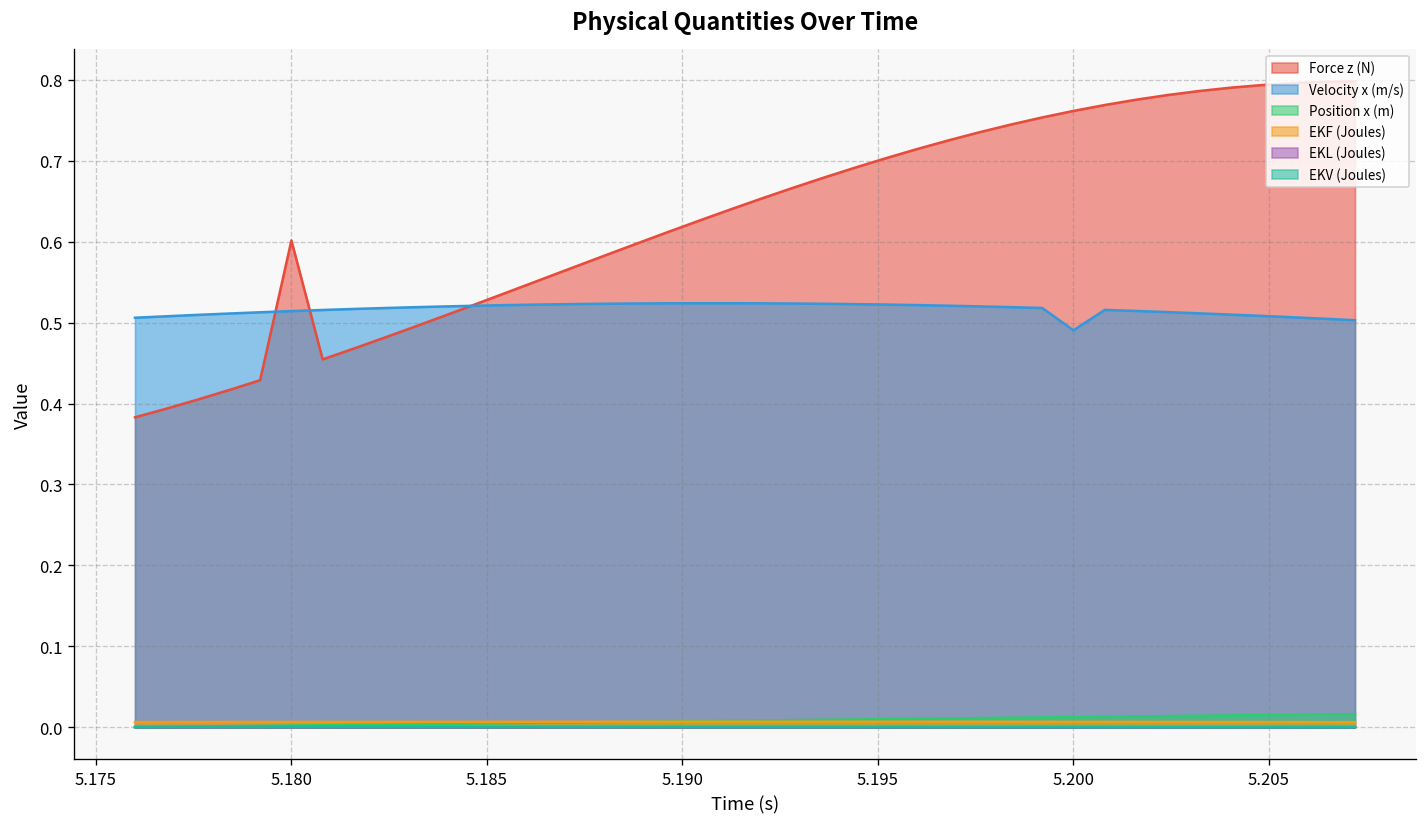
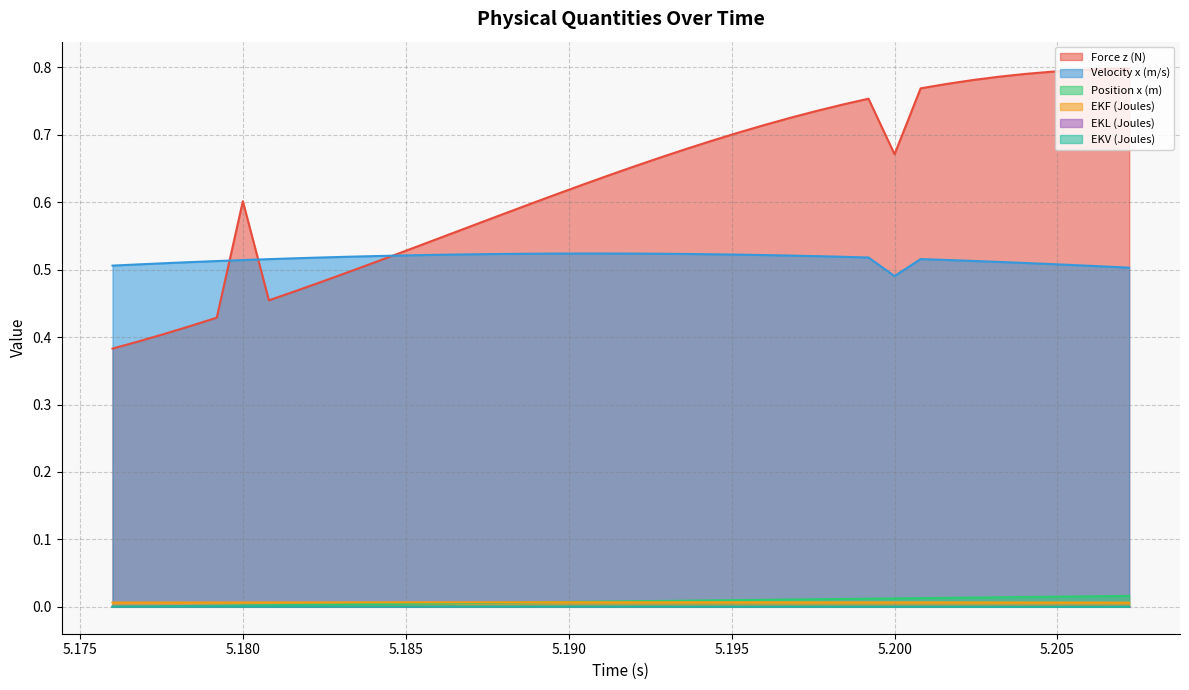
  {
    "Force z (N)": {
      "5.180": 0.60,
-     "5.200": 0.76
+     "5.200": 0.67
    },
    "Velocity x (m/s)": {
      "5.180": 0.51,
      "5.200": 0.49
    },
    "EKF (Joules)": {
      "5.180": 0.01,
      "5.200": 0.01
    }
  }
